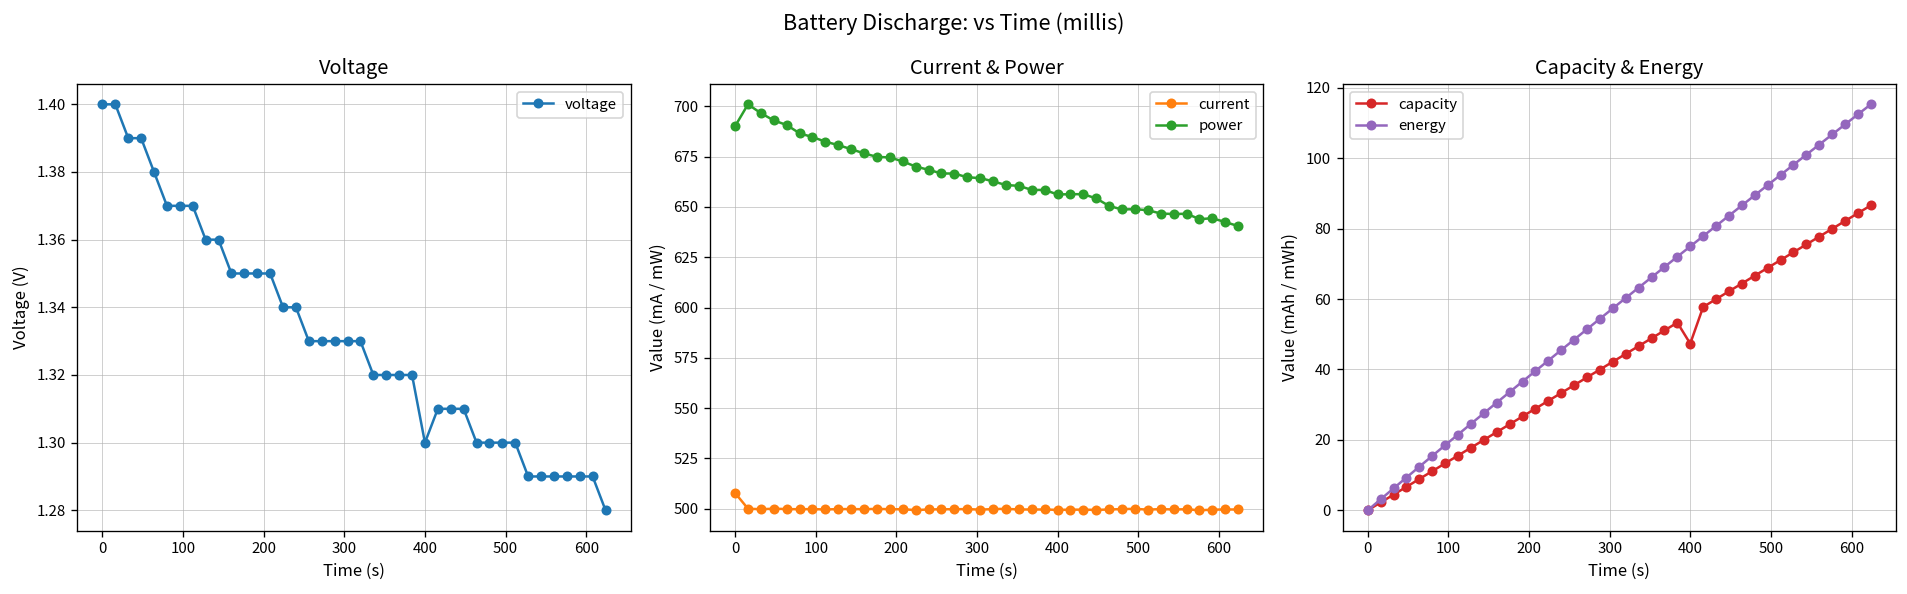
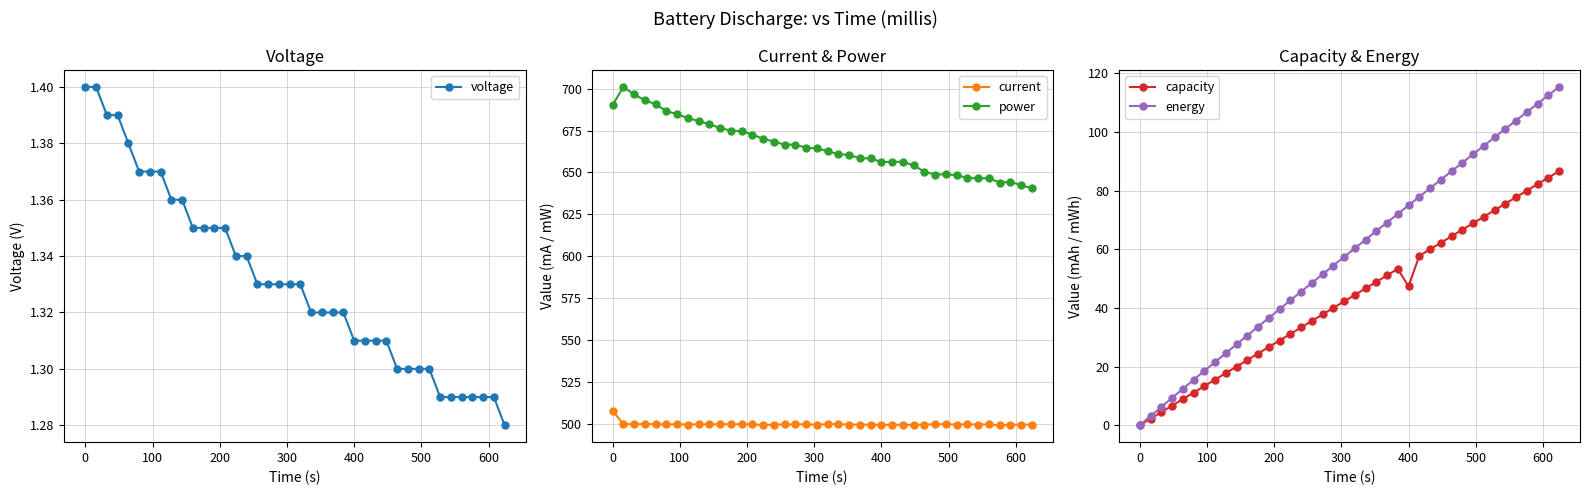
  {
    "Voltage": {
      "0": 1.40,
-     "400": 1.30
+     "400": 1.31
    },
    "Current & Power": {
      "current": {
        "0": 508,
        "400": 499
      },
      "power": {
        "0": 690,
        "400": 656
      }
    },
    "Capacity & Energy": {
      "capacity": {
        "400": 47
      },
      "energy": {
        "400": 75
      }
    }
  }
